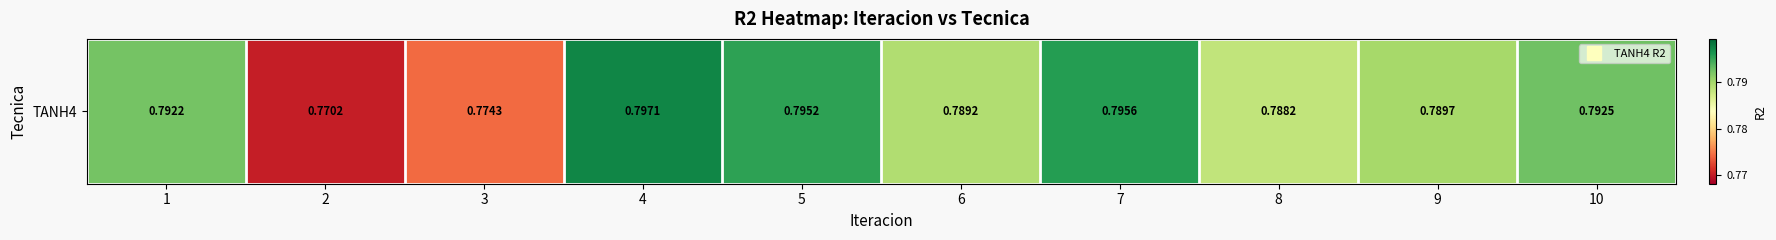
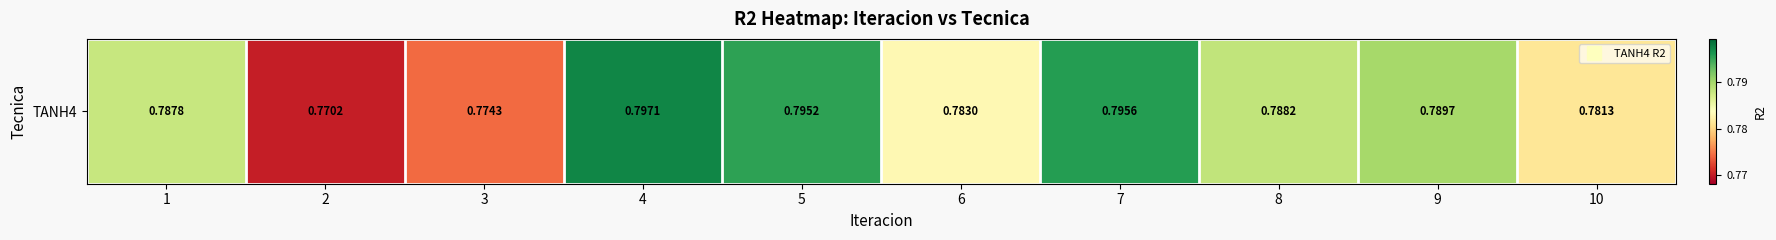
  {
    "TANH4": {
-     "1": 0.7922,
+     "1": 0.7878,
      "2": 0.7702,
      "3": 0.7743,
      "4": 0.7971,
      "5": 0.7952,
-     "6": 0.7892,
+     "6": 0.7830,
      "7": 0.7956,
      "8": 0.7882,
      "9": 0.7897,
-     "10": 0.7925
+     "10": 0.7813
    }
  }
